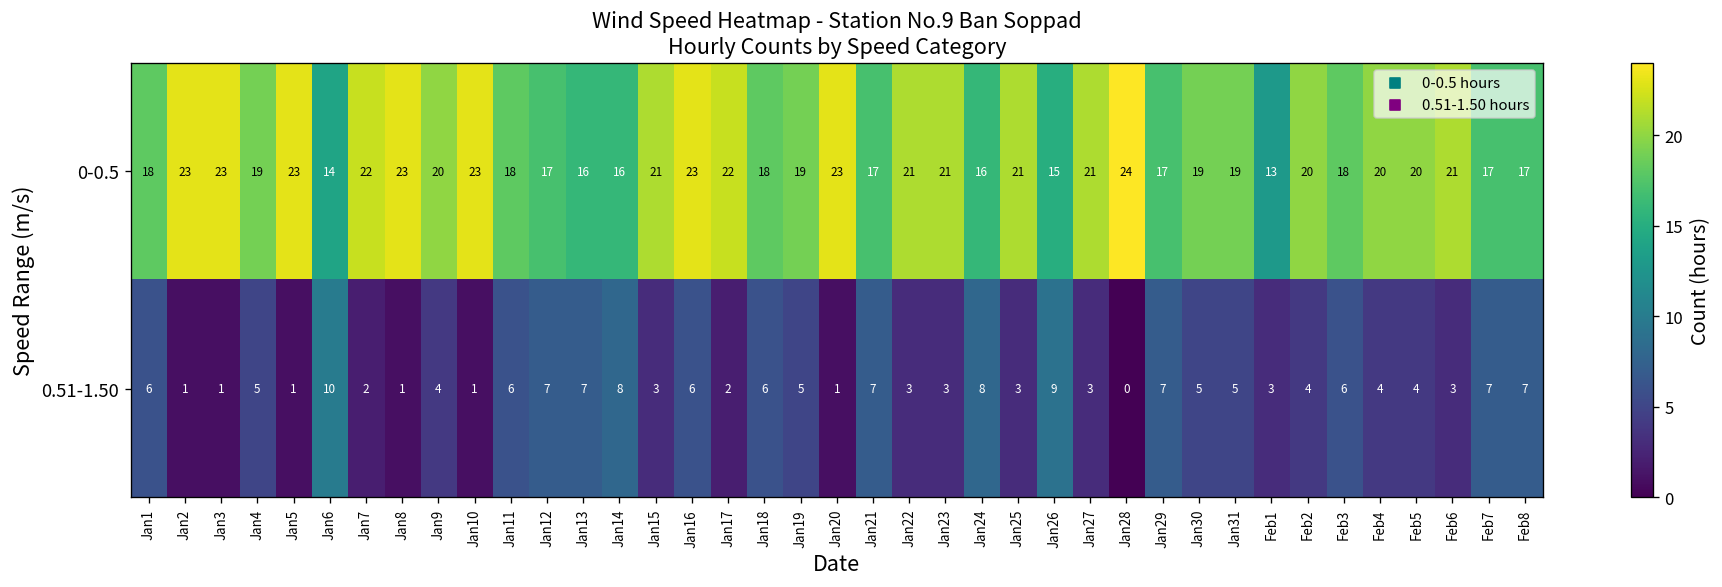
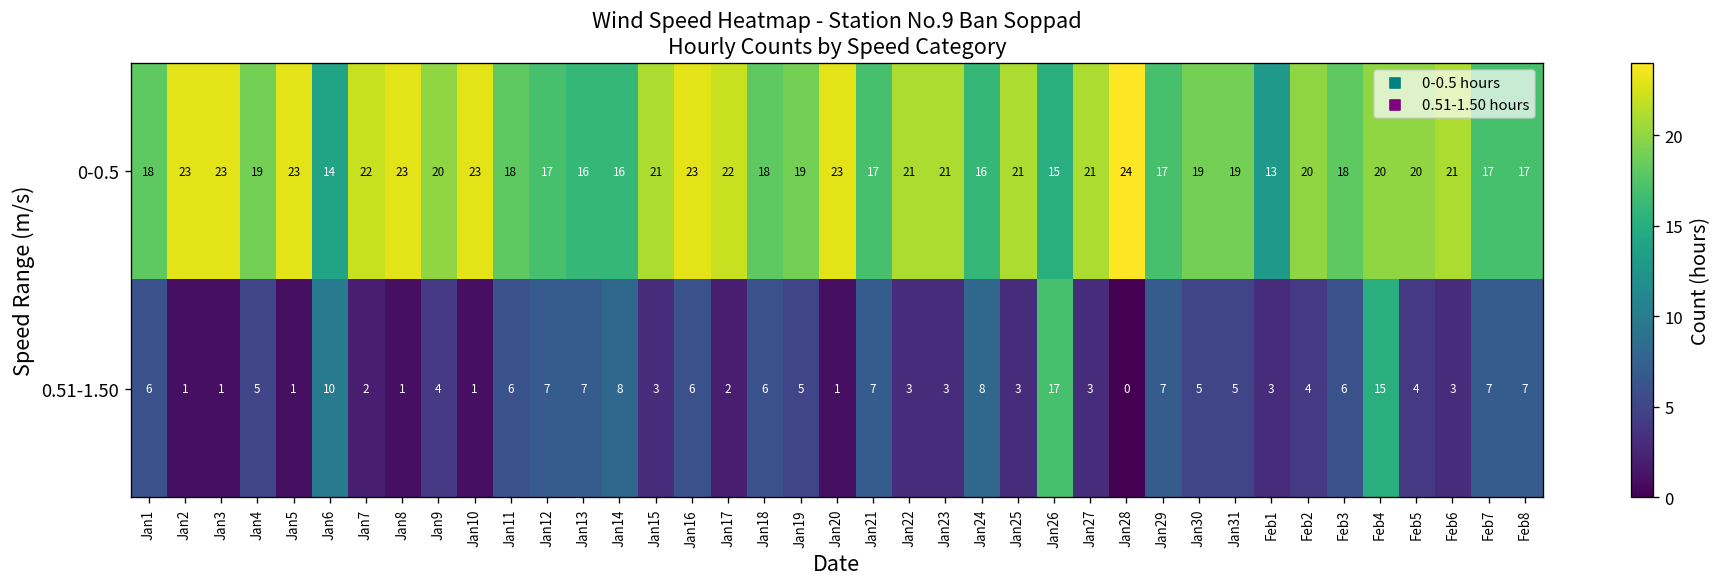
  {
    "0-0.5": {
      "Jan1": 18,
      "Jan2": 23,
      "Jan3": 23,
      "Jan4": 19,
      "Jan5": 23,
      "Jan6": 14,
      "Jan7": 22,
      "Jan8": 23,
      "Jan9": 20,
      "Jan10": 23,
      "Jan11": 18,
      "Jan12": 17,
      "Jan13": 16,
      "Jan14": 16,
      "Jan15": 21,
      "Jan16": 23,
      "Jan17": 22,
      "Jan18": 18,
      "Jan19": 19,
      "Jan20": 23,
      "Jan21": 17,
      "Jan22": 21,
      "Jan23": 21,
      "Jan24": 16,
      "Jan25": 21,
      "Jan26": 15,
      "Jan27": 21,
      "Jan28": 24,
      "Jan29": 17,
      "Jan30": 19,
      "Jan31": 19,
      "Feb1": 13,
      "Feb2": 20,
      "Feb3": 18,
      "Feb4": 20,
      "Feb5": 20,
      "Feb6": 21,
      "Feb7": 17,
      "Feb8": 17
    },
    "0.51-1.50": {
      "Jan1": 6,
      "Jan2": 1,
      "Jan3": 1,
      "Jan4": 5,
      "Jan5": 1,
      "Jan6": 10,
      "Jan7": 2,
      "Jan8": 1,
      "Jan9": 4,
      "Jan10": 1,
      "Jan11": 6,
      "Jan12": 7,
      "Jan13": 7,
      "Jan14": 8,
      "Jan15": 3,
      "Jan16": 6,
      "Jan17": 2,
      "Jan18": 6,
      "Jan19": 5,
      "Jan20": 1,
      "Jan21": 7,
      "Jan22": 3,
      "Jan23": 3,
      "Jan24": 8,
      "Jan25": 3,
-     "Jan26": 9,
+     "Jan26": 17,
      "Jan27": 3,
      "Jan28": 0,
      "Jan29": 7,
      "Jan30": 5,
      "Jan31": 5,
      "Feb1": 3,
      "Feb2": 4,
      "Feb3": 6,
-     "Feb4": 4,
+     "Feb4": 15,
      "Feb5": 4,
      "Feb6": 3,
      "Feb7": 7,
      "Feb8": 7
    }
  }
